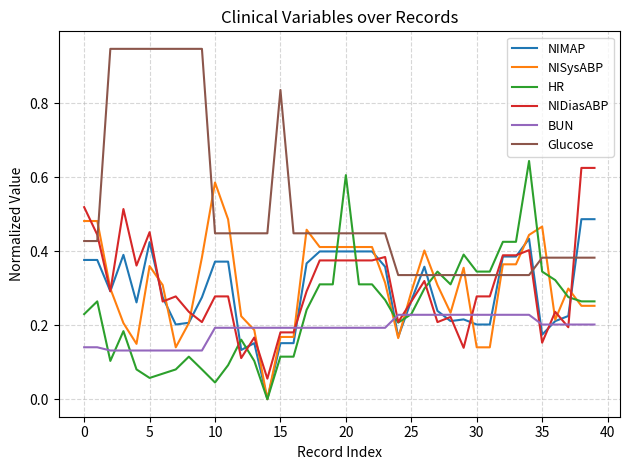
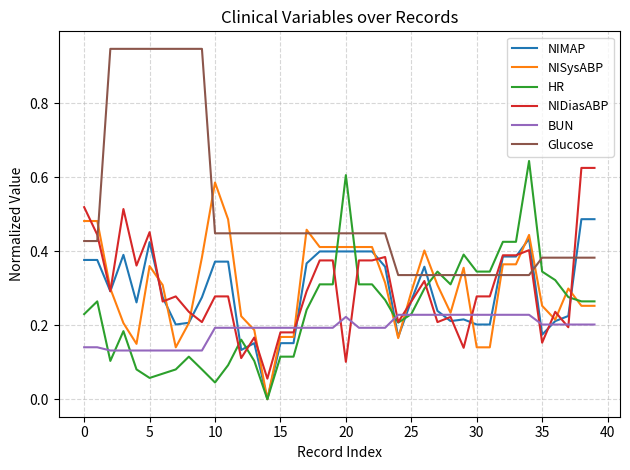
  {
    "NIMAP": {
      "0": 0.38,
      "5": 0.42,
      "10": 0.37,
      "15": 0.15,
      "20": 0.40,
      "30": 0.20,
      "35": 0.17
    },
    "NISysABP": {
      "0": 0.48,
      "5": 0.36,
      "10": 0.59,
      "15": 0.17,
      "20": 0.41,
      "25": 0.29,
      "30": 0.14,
-     "35": 0.47
+     "35": 0.25
    },
    "HR": {
      "0": 0.23,
      "5": 0.06,
      "10": 0.05,
      "15": 0.11,
      "20": 0.61,
      "30": 0.34,
      "35": 0.34
    },
    "NIDiasABP": {
      "0": 0.52,
      "5": 0.45,
      "10": 0.28,
      "15": 0.18,
-     "20": 0.38,
+     "20": 0.10,
      "30": 0.28,
      "35": 0.15
    },
    "BUN": {
      "0": 0.14,
      "5": 0.13,
      "10": 0.19,
      "15": 0.19,
-     "20": 0.19,
+     "20": 0.22,
      "30": 0.23,
      "35": 0.20
    },
    "Glucose": {
      "0": 0.43,
      "5": 0.95,
      "10": 0.45,
-     "15": 0.84,
+     "15": 0.45,
      "20": 0.45,
      "25": 0.34,
      "30": 0.34,
      "35": 0.38
    }
  }
